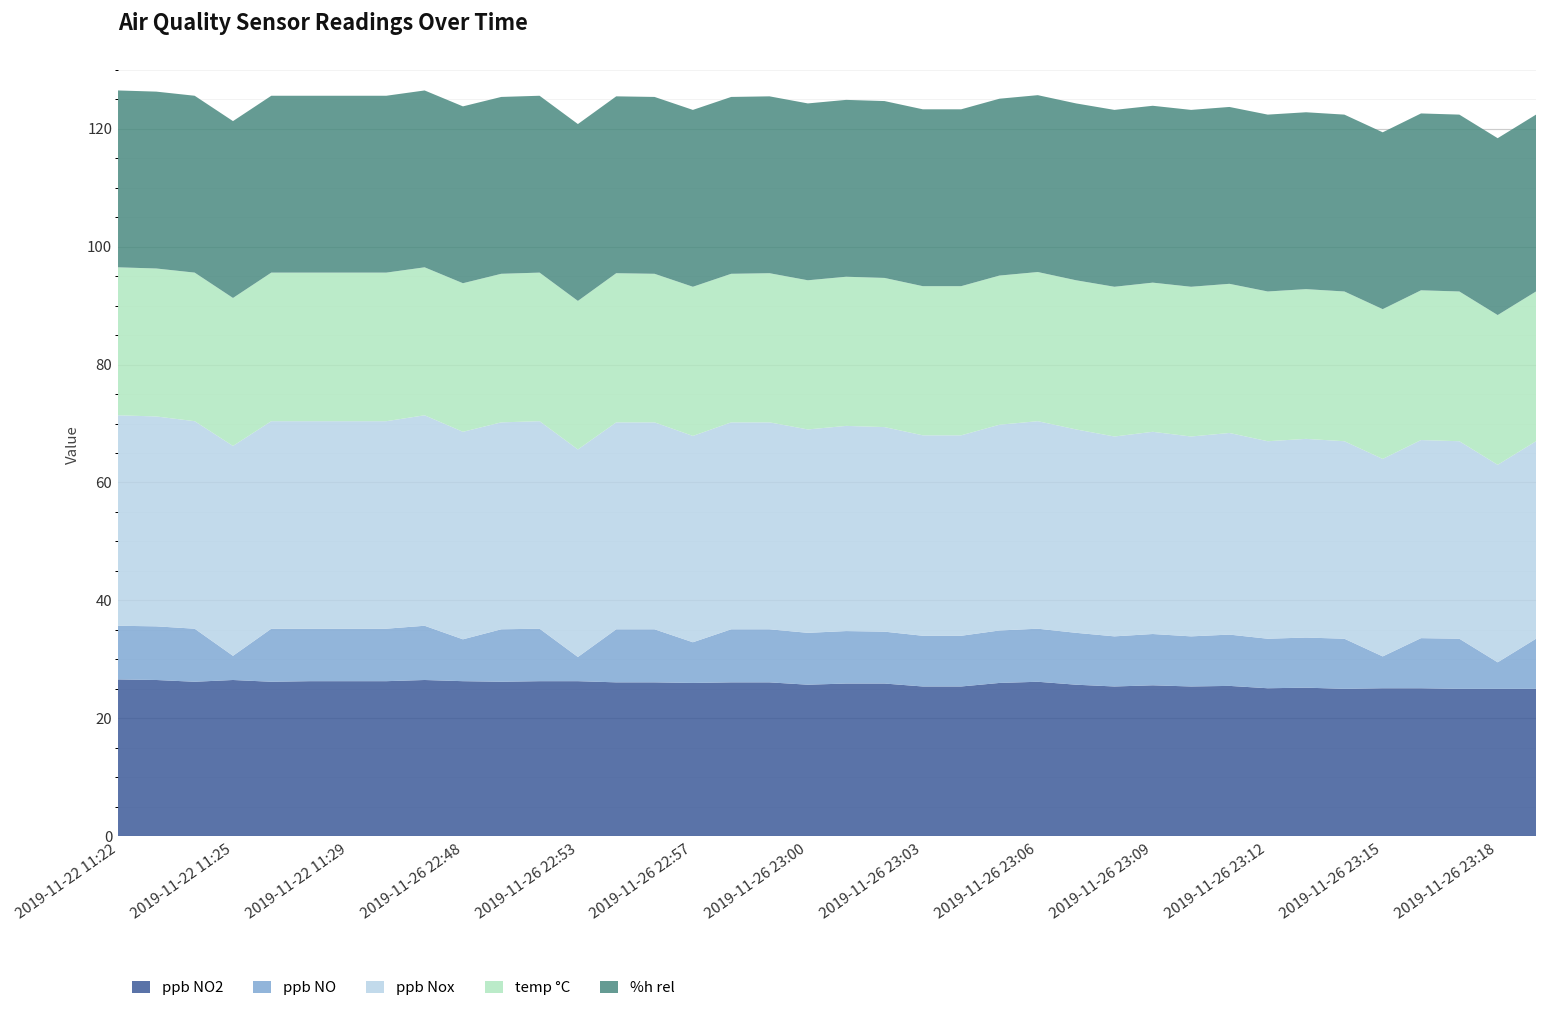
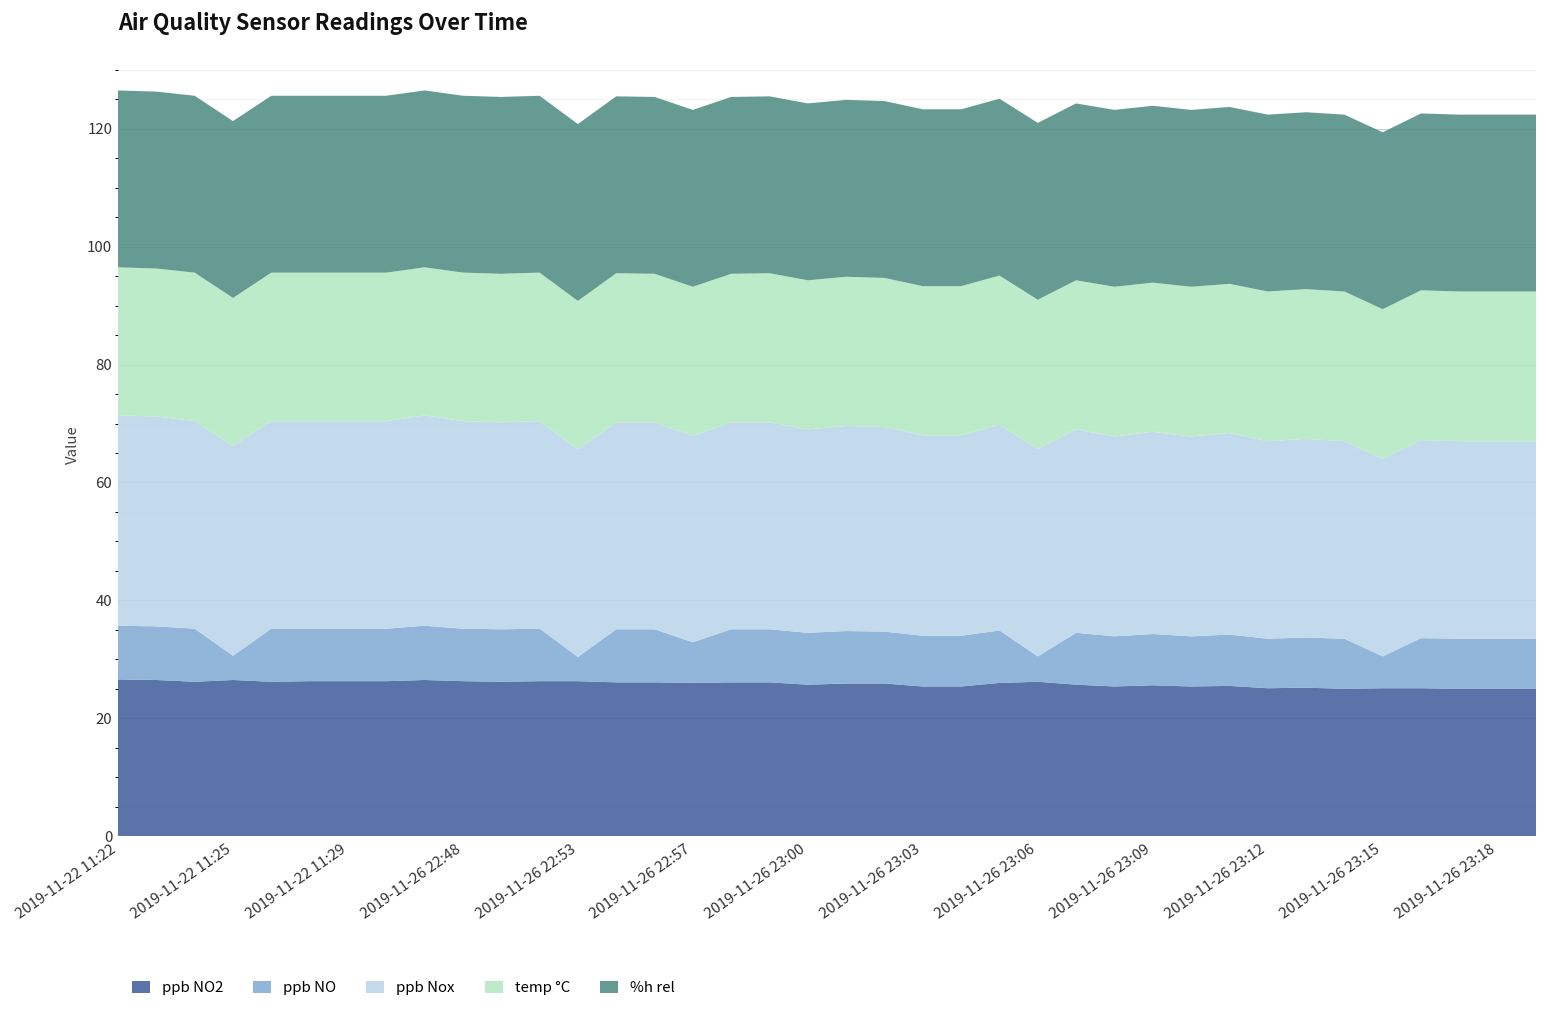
  {
    "ppb NO": {
      "2019-11-22 11:22": 9,
      "2019-11-22 11:25": 4,
      "2019-11-22 11:29": 9,
-     "2019-11-26 22:48": 7,
+     "2019-11-26 22:48": 9,
      "2019-11-26 22:53": 4,
      "2019-11-26 22:57": 7,
      "2019-11-26 23:00": 9,
      "2019-11-26 23:03": 9,
-     "2019-11-26 23:06": 9,
+     "2019-11-26 23:06": 4,
      "2019-11-26 23:09": 9,
      "2019-11-26 23:12": 8,
      "2019-11-26 23:15": 5,
-     "2019-11-26 23:18": 5
+     "2019-11-26 23:18": 9
    }
  }
